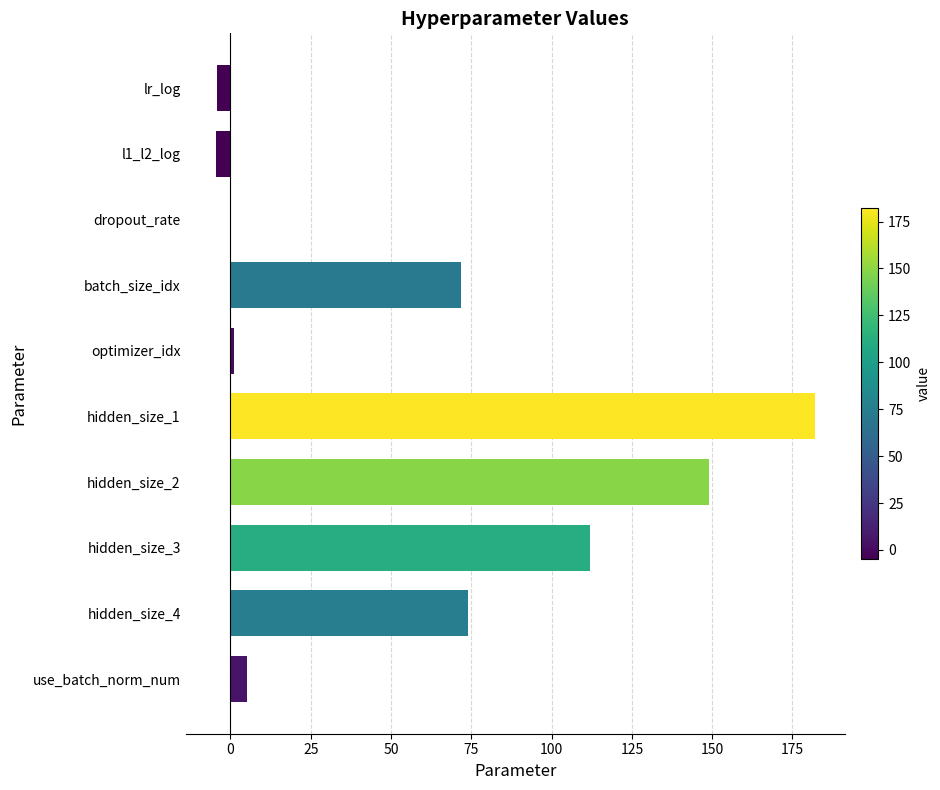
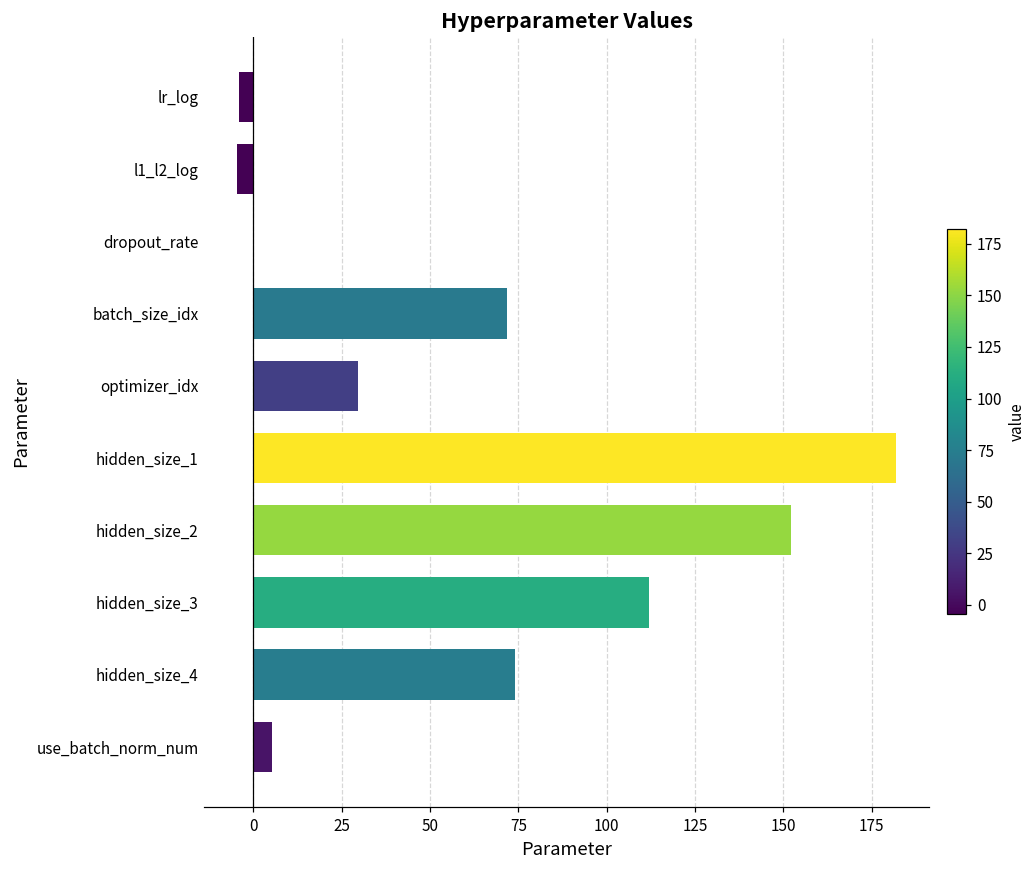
  {
    "lr_log": -4,
    "l1_l2_log": -5,
    "batch_size_idx": 72,
-   "optimizer_idx": 1,
+   "optimizer_idx": 30,
    "hidden_size_1": 182,
-   "hidden_size_2": 149,
+   "hidden_size_2": 152,
    "hidden_size_3": 112,
    "hidden_size_4": 74,
    "use_batch_norm_num": 5
  }
